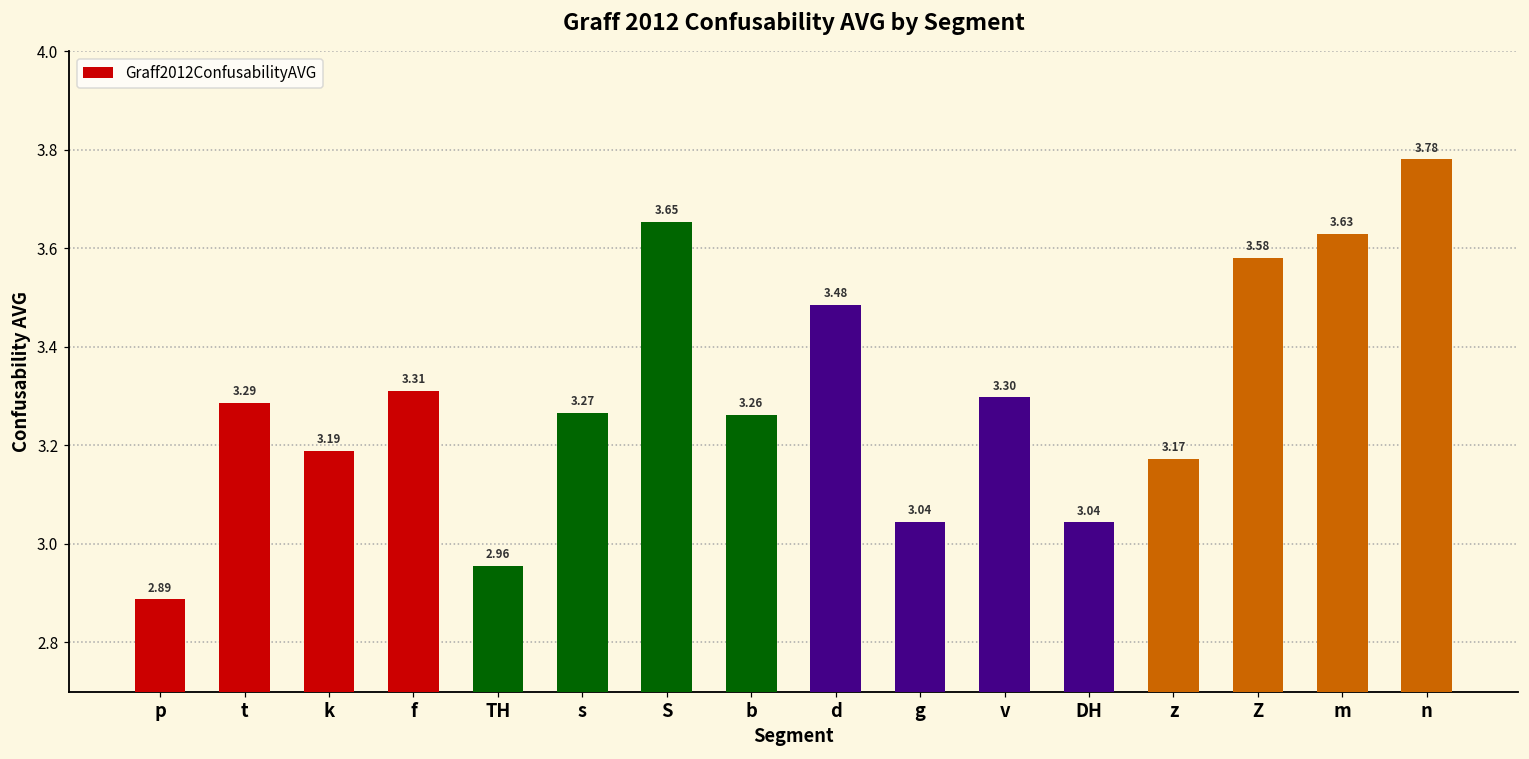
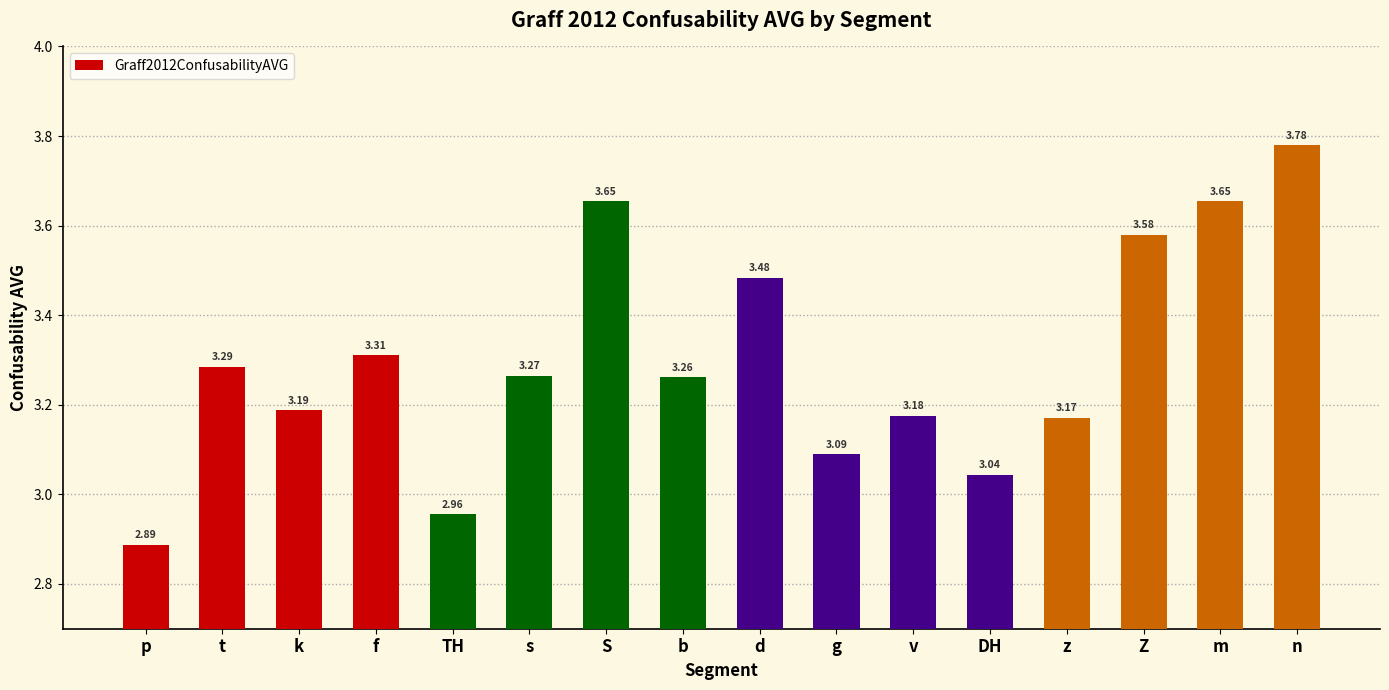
  {
    "p": 2.89,
    "t": 3.29,
    "k": 3.19,
    "f": 3.31,
    "TH": 2.96,
    "s": 3.27,
    "S": 3.65,
    "b": 3.26,
    "d": 3.48,
-   "g": 3.04,
-   "v": 3.30,
+   "g": 3.09,
+   "v": 3.18,
    "DH": 3.04,
    "z": 3.17,
    "Z": 3.58,
-   "m": 3.63,
+   "m": 3.65,
    "n": 3.78
  }
